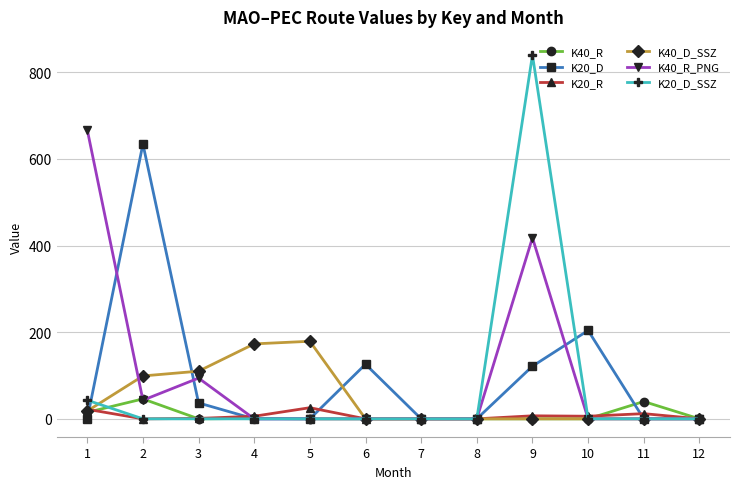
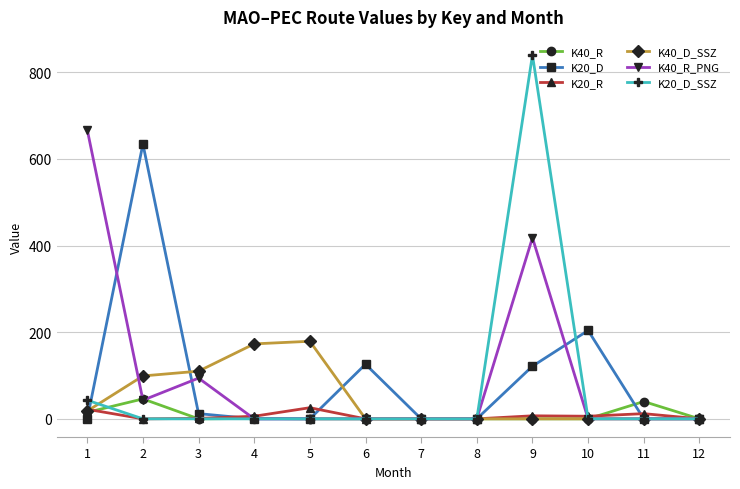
  {
    "K40_R": {
      "11": 40
    },
    "K20_D": {
      "1": 0,
      "2": 630,
-     "3": 40,
+     "3": 10,
      "6": 130,
      "9": 120,
      "10": 200
    },
    "K20_R": {
      "5": 30,
      "9": 10,
      "10": 10,
      "11": 10
    },
    "K40_D_SSZ": {
      "2": 100,
      "3": 110,
      "4": 170,
      "5": 180
    },
    "K40_R_PNG": {
      "1": 670,
      "3": 90,
      "9": 420
    },
    "K20_D_SSZ": {
      "1": 40,
      "9": 840
    }
  }
